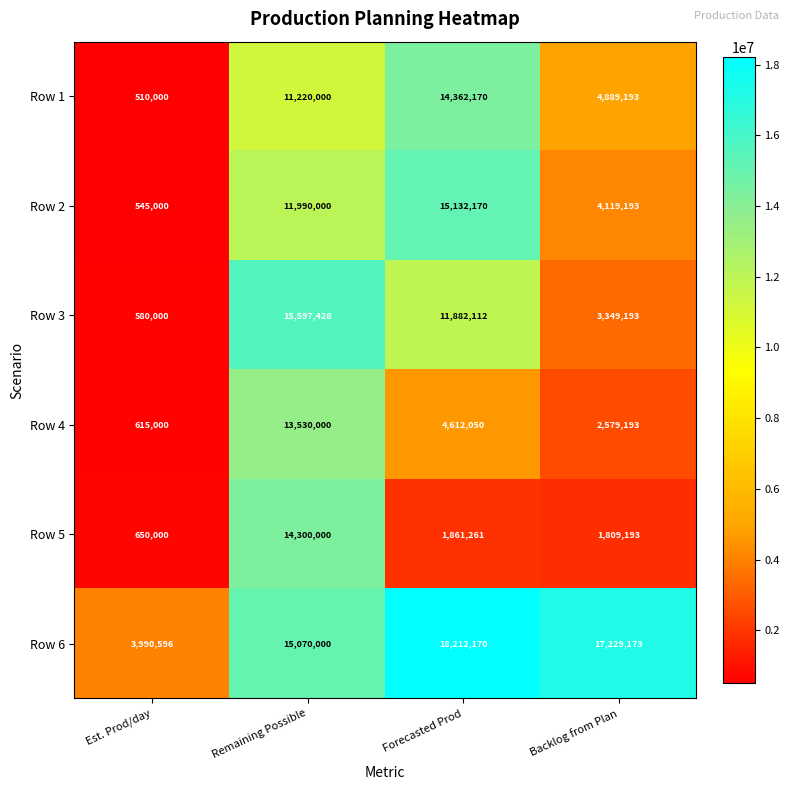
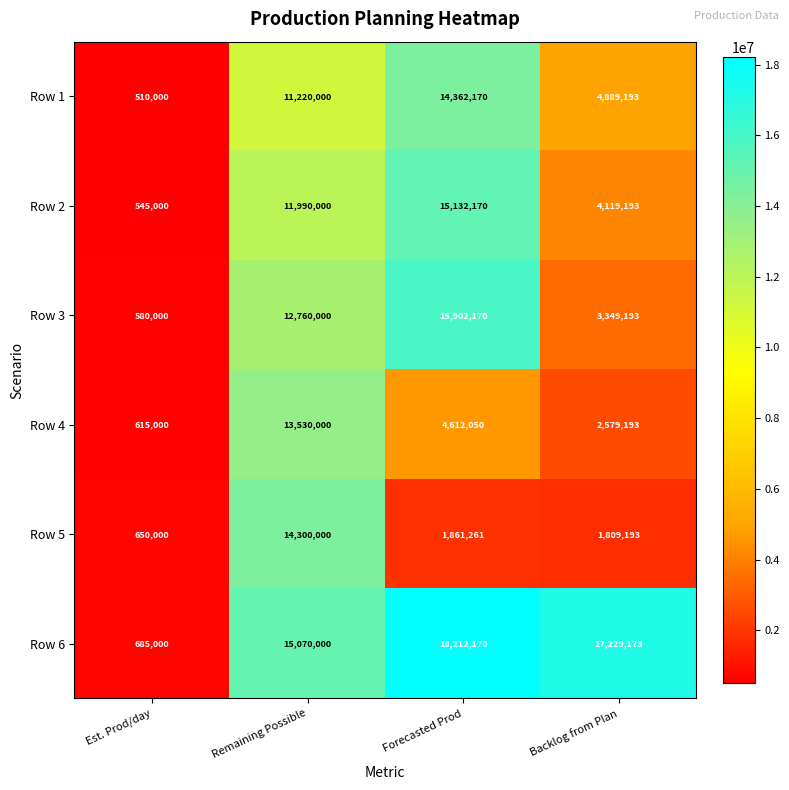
  {
    "Row 1": {
      "Est. Prod/day": "510,000",
      "Remaining Possible": "11,220,000",
      "Forecasted Prod": "14,362,170",
      "Backlog from Plan": "4,889,193"
    },
    "Row 2": {
      "Est. Prod/day": "545,000",
      "Remaining Possible": "11,990,000",
      "Forecasted Prod": "15,132,170",
      "Backlog from Plan": "4,119,193"
    },
    "Row 3": {
      "Est. Prod/day": "580,000",
-     "Remaining Possible": "15,597,428",
-     "Forecasted Prod": "11,882,112",
+     "Remaining Possible": "12,760,000",
+     "Forecasted Prod": "15,902,170",
      "Backlog from Plan": "3,349,193"
    },
    "Row 4": {
      "Est. Prod/day": "615,000",
      "Remaining Possible": "13,530,000",
      "Forecasted Prod": "4,612,050",
      "Backlog from Plan": "2,579,193"
    },
    "Row 5": {
      "Est. Prod/day": "650,000",
      "Remaining Possible": "14,300,000",
      "Forecasted Prod": "1,861,261",
      "Backlog from Plan": "1,809,193"
    },
    "Row 6": {
-     "Est. Prod/day": "3,990,596",
+     "Est. Prod/day": "685,000",
      "Remaining Possible": "15,070,000",
      "Forecasted Prod": "18,212,170",
      "Backlog from Plan": "17,229,173"
    }
  }
